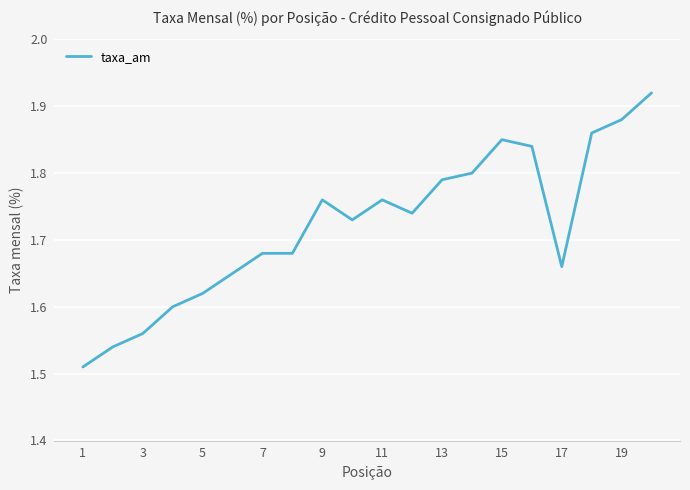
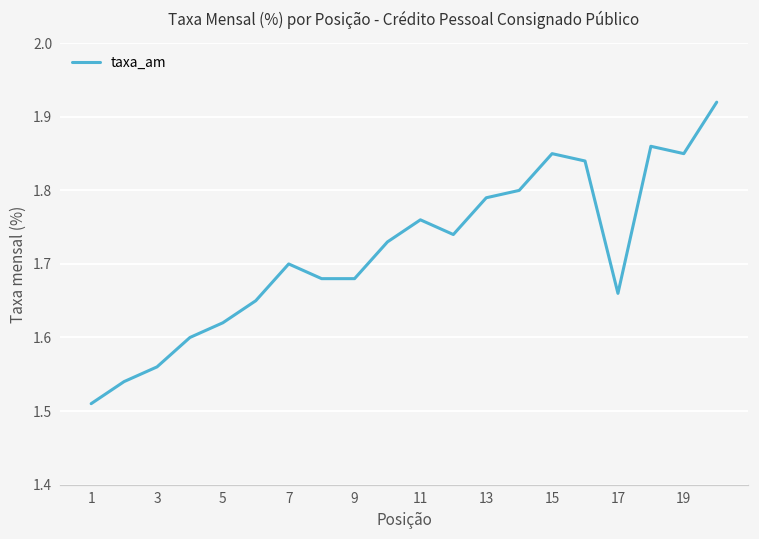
  {
    "1": 1.51,
    "3": 1.56,
    "5": 1.62,
-   "7": 1.68,
-   "9": 1.76,
+   "7": 1.70,
+   "9": 1.68,
    "11": 1.76,
    "13": 1.79,
    "15": 1.85,
    "17": 1.66,
-   "19": 1.88
+   "19": 1.85
  }
